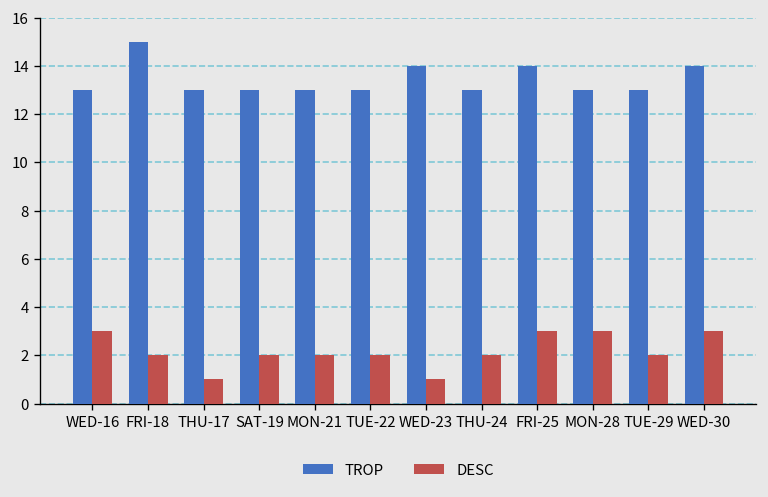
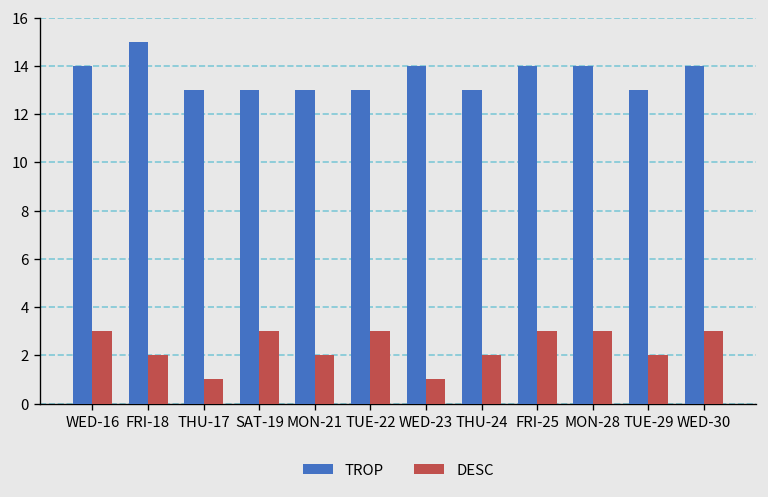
  {
    "TROP": {
-     "WED-16": 13,
+     "WED-16": 14,
      "FRI-18": 15,
      "THU-17": 13,
      "SAT-19": 13,
      "MON-21": 13,
      "TUE-22": 13,
      "WED-23": 14,
      "THU-24": 13,
      "FRI-25": 14,
-     "MON-28": 13,
+     "MON-28": 14,
      "TUE-29": 13,
      "WED-30": 14
    },
    "DESC": {
      "WED-16": 3,
      "FRI-18": 2,
      "THU-17": 1,
-     "SAT-19": 2,
+     "SAT-19": 3,
      "MON-21": 2,
-     "TUE-22": 2,
+     "TUE-22": 3,
      "WED-23": 1,
      "THU-24": 2,
      "FRI-25": 3,
      "MON-28": 3,
      "TUE-29": 2,
      "WED-30": 3
    }
  }
